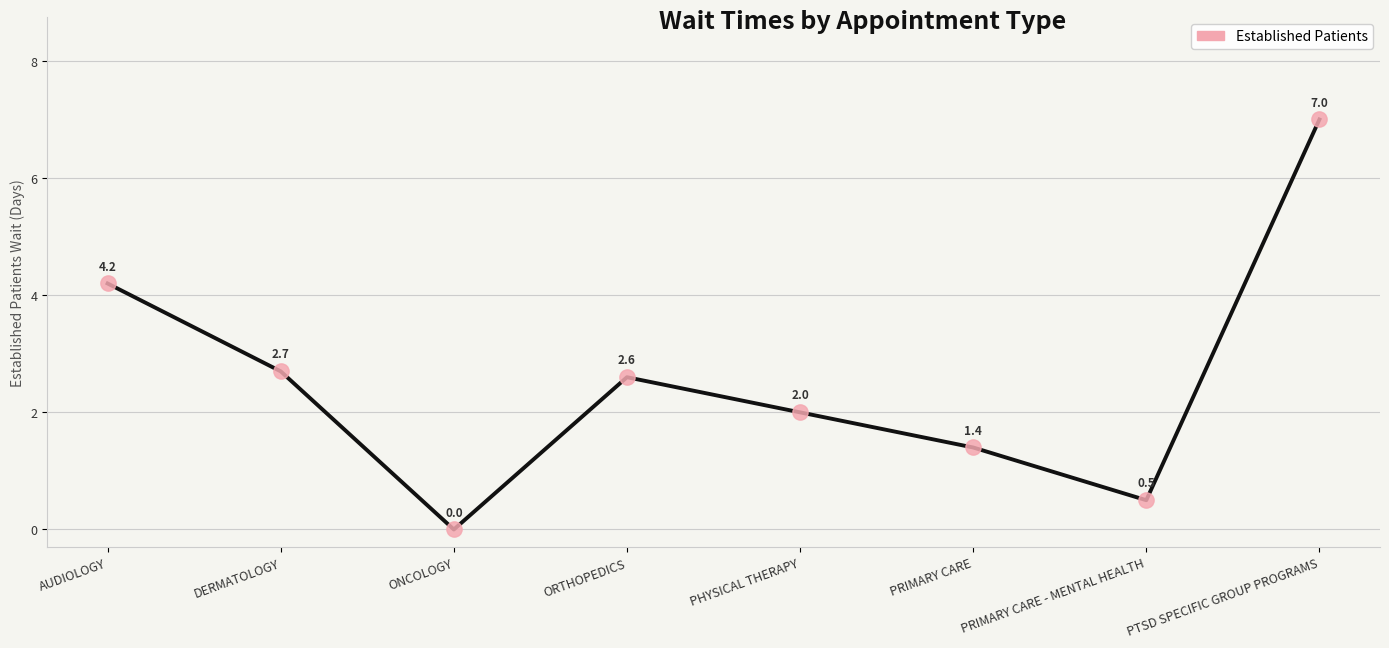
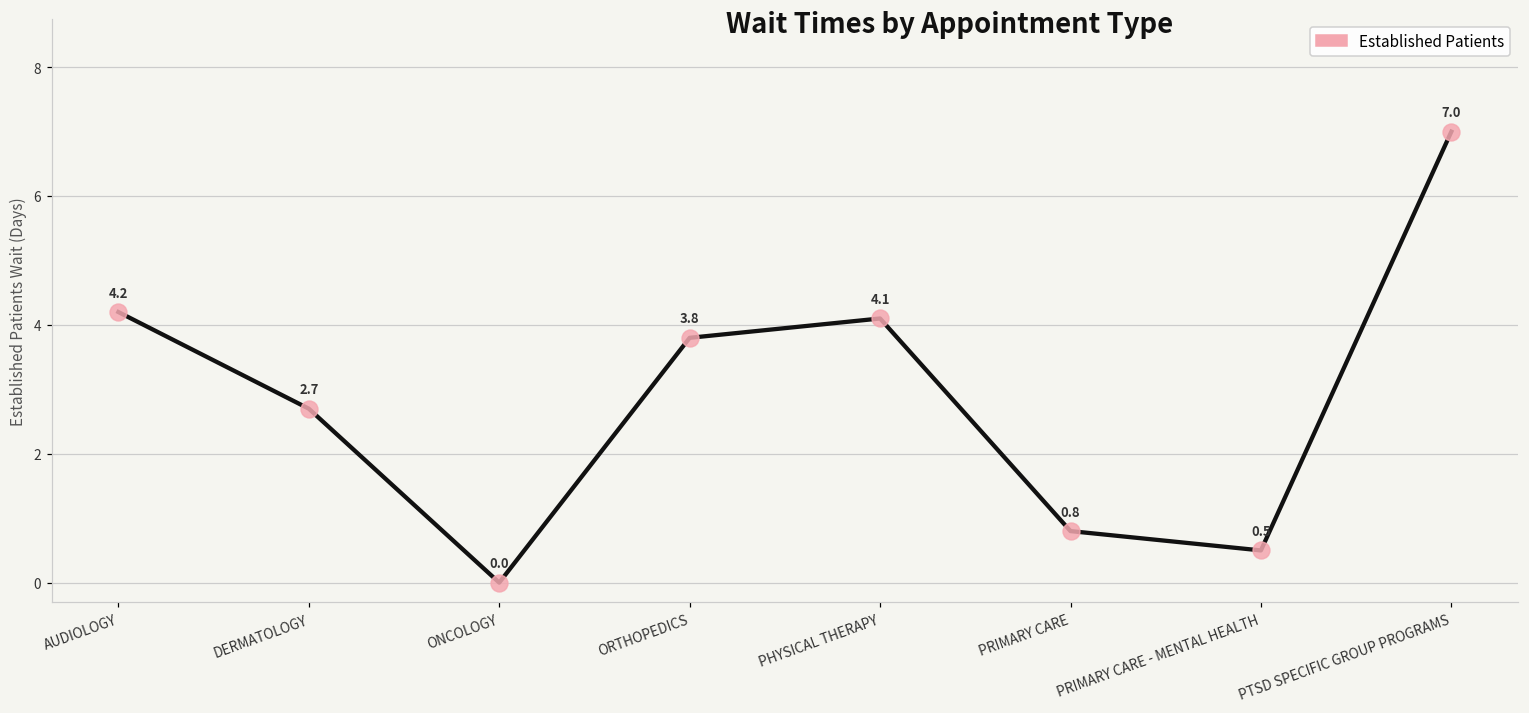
  {
    "AUDIOLOGY": 4.2,
    "DERMATOLOGY": 2.7,
    "ONCOLOGY": 0.0,
-   "ORTHOPEDICS": 2.6,
-   "PHYSICAL THERAPY": 2.0,
-   "PRIMARY CARE": 1.4,
+   "ORTHOPEDICS": 3.8,
+   "PHYSICAL THERAPY": 4.1,
+   "PRIMARY CARE": 0.8,
    "PRIMARY CARE - MENTAL HEALTH": 0.5,
    "PTSD SPECIFIC GROUP PROGRAMS": 7.0
  }
